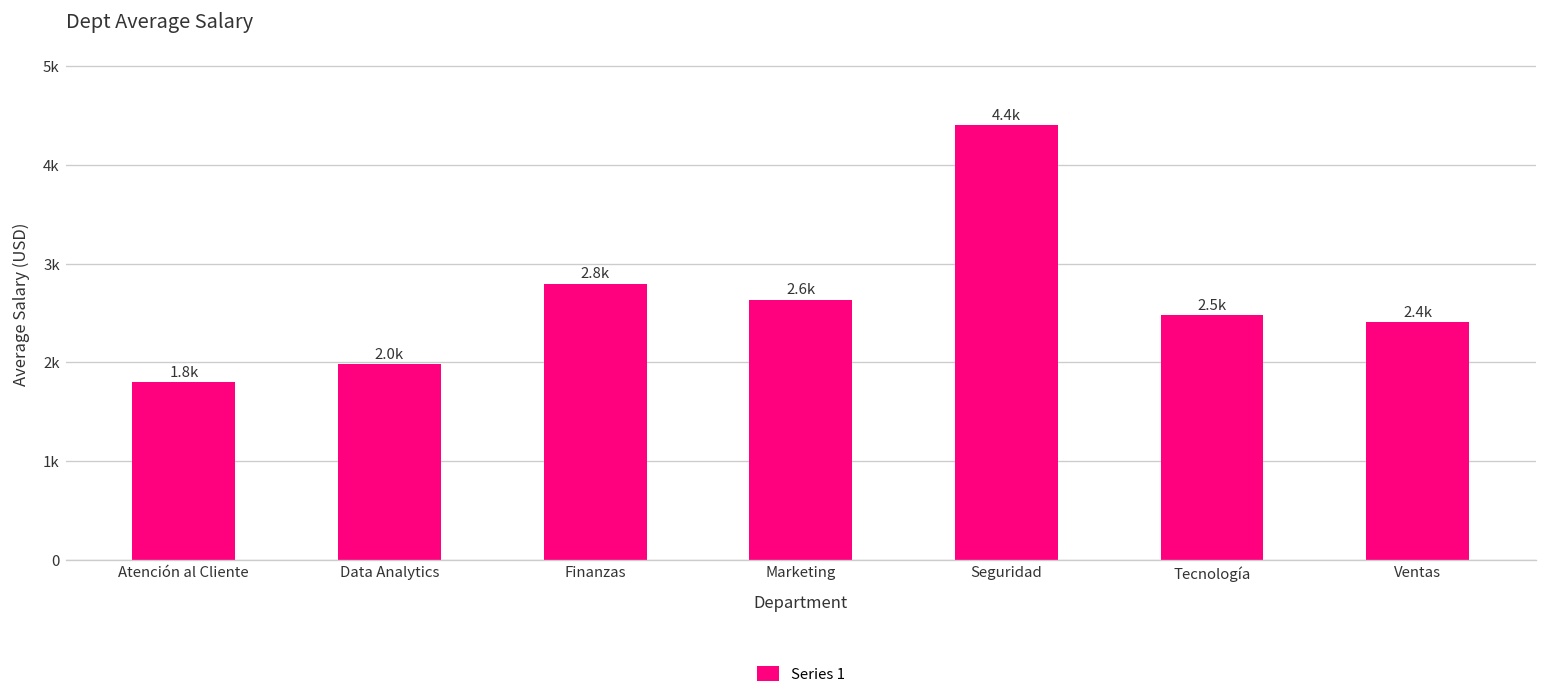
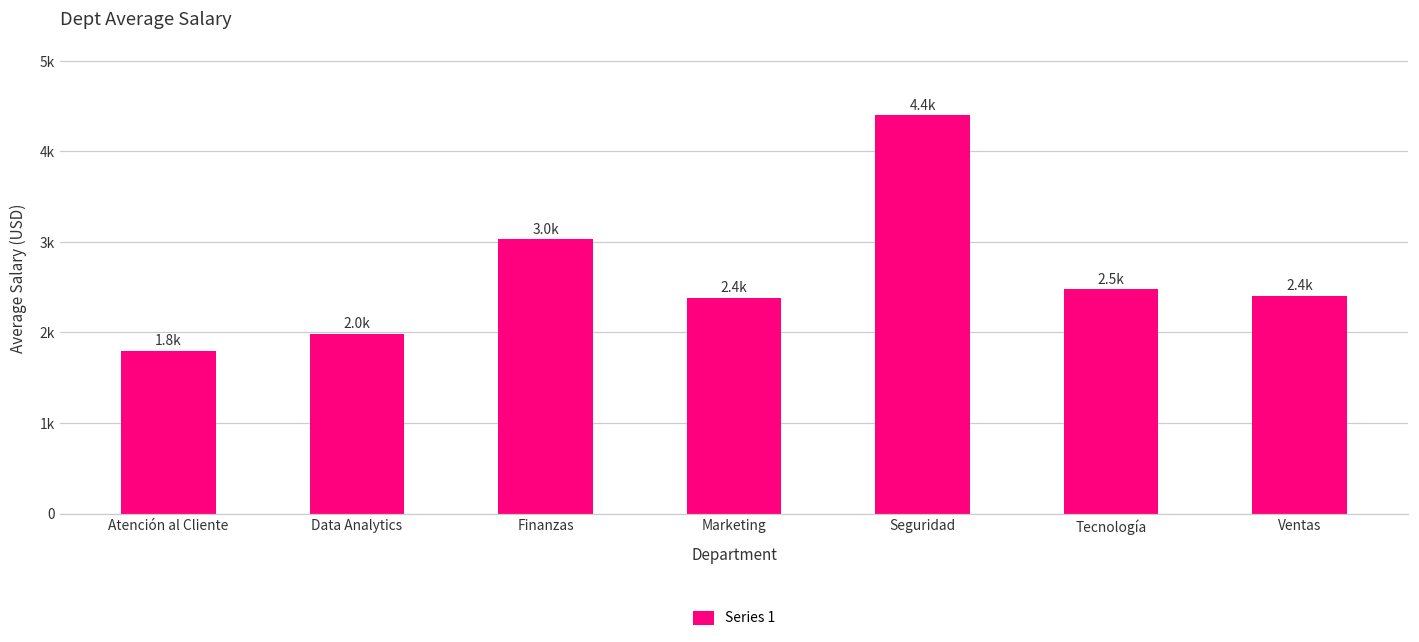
  {
    "Atención al Cliente": "1.8k",
    "Data Analytics": "2.0k",
-   "Finanzas": "2.8k",
-   "Marketing": "2.6k",
+   "Finanzas": "3.0k",
+   "Marketing": "2.4k",
    "Seguridad": "4.4k",
    "Tecnología": "2.5k",
    "Ventas": "2.4k"
  }
